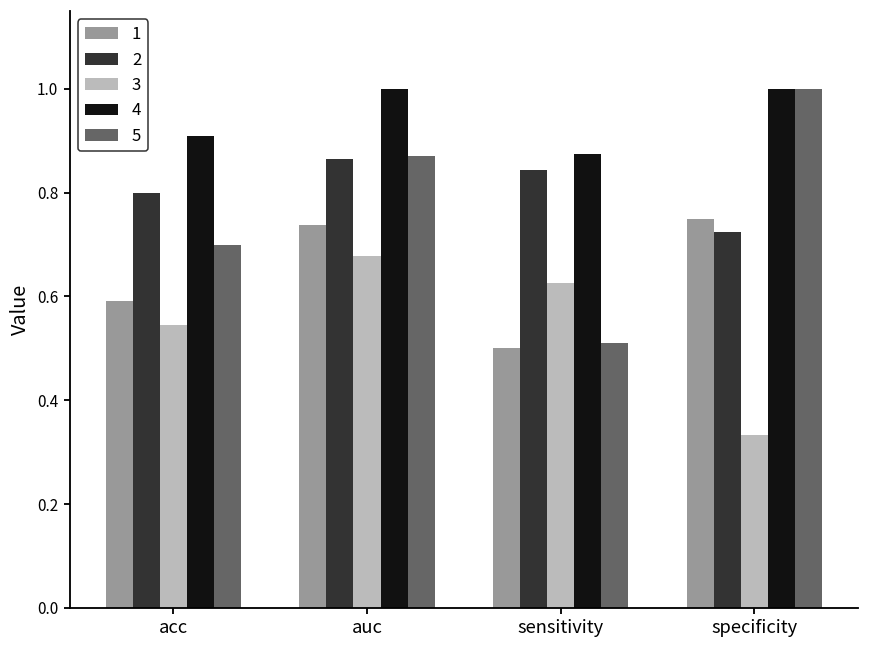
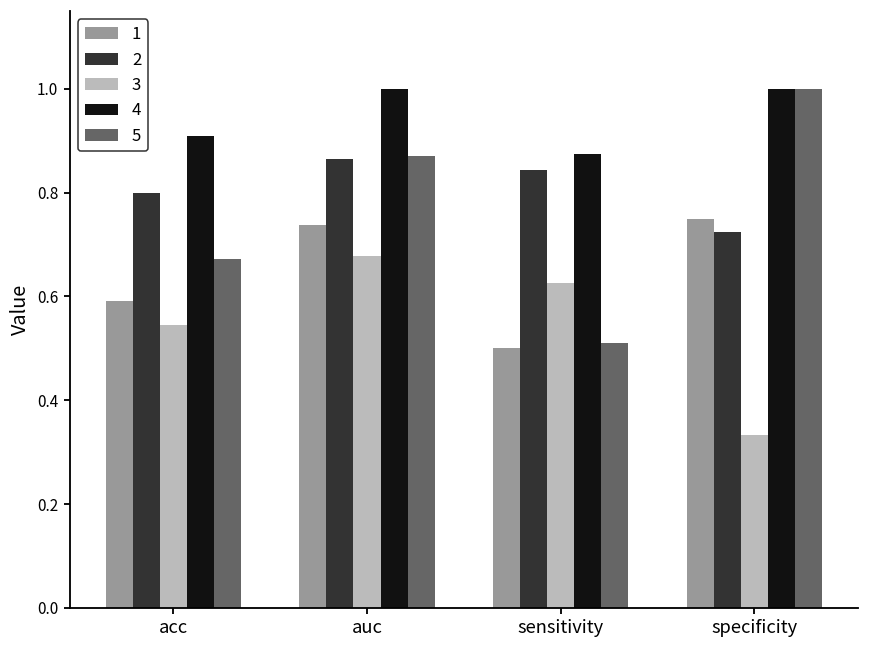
  {
    "5": {
-     "acc": 0.70,
+     "acc": 0.67,
      "auc": 0.87,
      "sensitivity": 0.51,
      "specificity": 1.00
    }
  }
